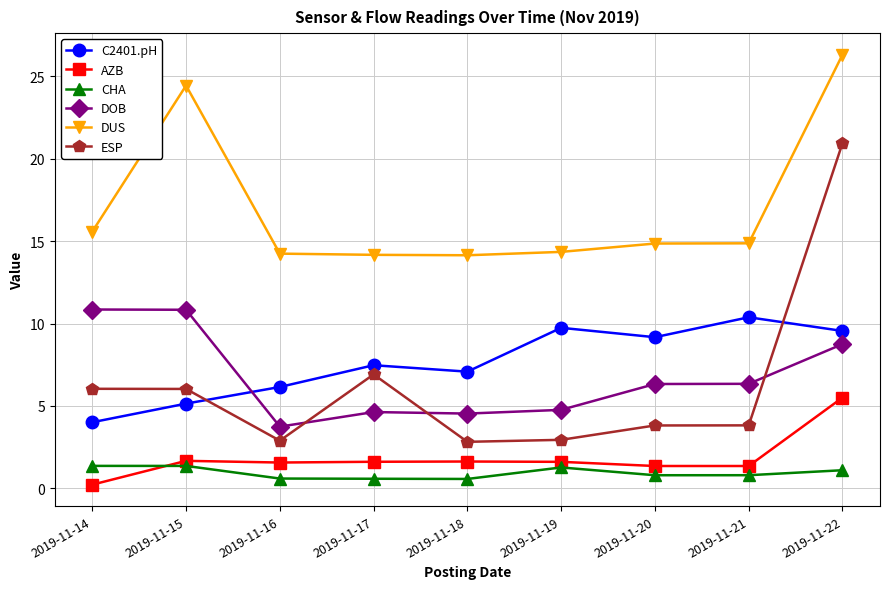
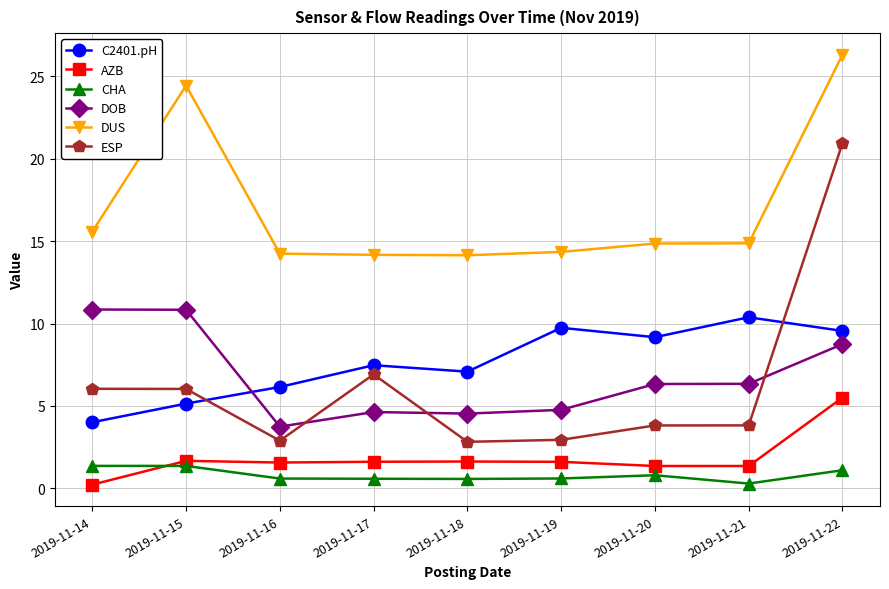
  {
    "C2401.pH": {
      "2019-11-14": 4.0,
      "2019-11-15": 5.1,
      "2019-11-16": 6.2,
      "2019-11-17": 7.5,
      "2019-11-18": 7.1,
      "2019-11-19": 9.7,
      "2019-11-20": 9.2,
      "2019-11-21": 10.4,
      "2019-11-22": 9.6
    },
    "AZB": {
      "2019-11-14": 0.2,
      "2019-11-15": 1.7,
      "2019-11-16": 1.6,
      "2019-11-17": 1.6,
      "2019-11-18": 1.6,
      "2019-11-19": 1.6,
      "2019-11-20": 1.4,
      "2019-11-21": 1.4,
      "2019-11-22": 5.5
    },
    "CHA": {
      "2019-11-14": 1.4,
      "2019-11-15": 1.4,
      "2019-11-16": 0.6,
      "2019-11-17": 0.6,
      "2019-11-18": 0.6,
-     "2019-11-19": 1.3,
+     "2019-11-19": 0.6,
      "2019-11-20": 0.8,
-     "2019-11-21": 0.8,
+     "2019-11-21": 0.3,
      "2019-11-22": 1.1
    },
    "DOB": {
      "2019-11-14": 10.9,
      "2019-11-15": 10.8,
      "2019-11-16": 3.7,
      "2019-11-17": 4.6,
      "2019-11-18": 4.5,
      "2019-11-19": 4.8,
      "2019-11-20": 6.3,
      "2019-11-21": 6.3,
      "2019-11-22": 8.8
    },
    "DUS": {
      "2019-11-14": 15.6,
      "2019-11-15": 24.4,
      "2019-11-16": 14.2,
      "2019-11-17": 14.2,
      "2019-11-18": 14.1,
      "2019-11-19": 14.3,
      "2019-11-20": 14.9,
      "2019-11-21": 14.9,
      "2019-11-22": 26.3
    },
    "ESP": {
      "2019-11-14": 6.0,
      "2019-11-15": 6.0,
      "2019-11-16": 2.9,
      "2019-11-17": 6.9,
      "2019-11-18": 2.8,
      "2019-11-19": 2.9,
      "2019-11-20": 3.8,
      "2019-11-21": 3.8,
      "2019-11-22": 20.9
    }
  }
